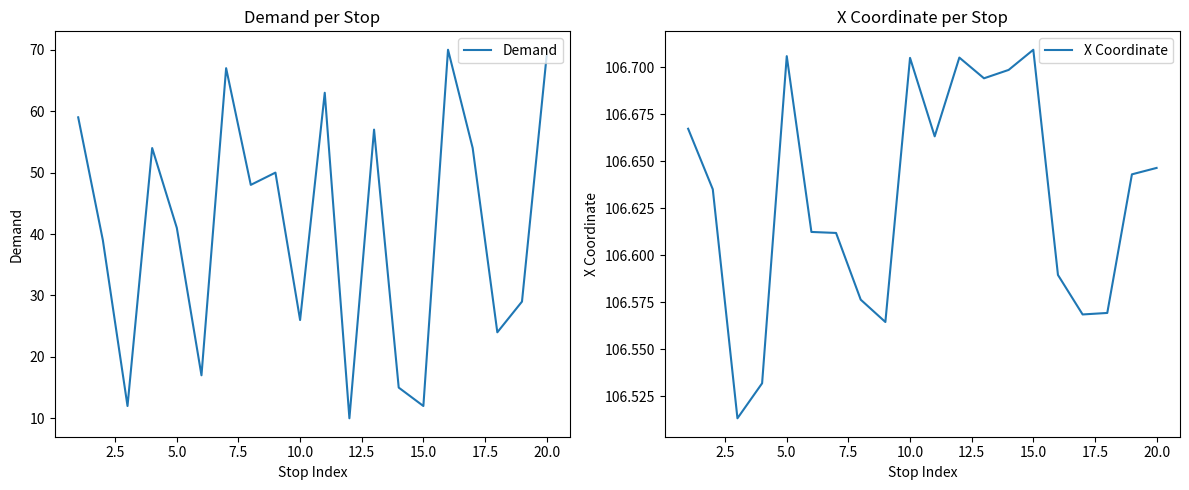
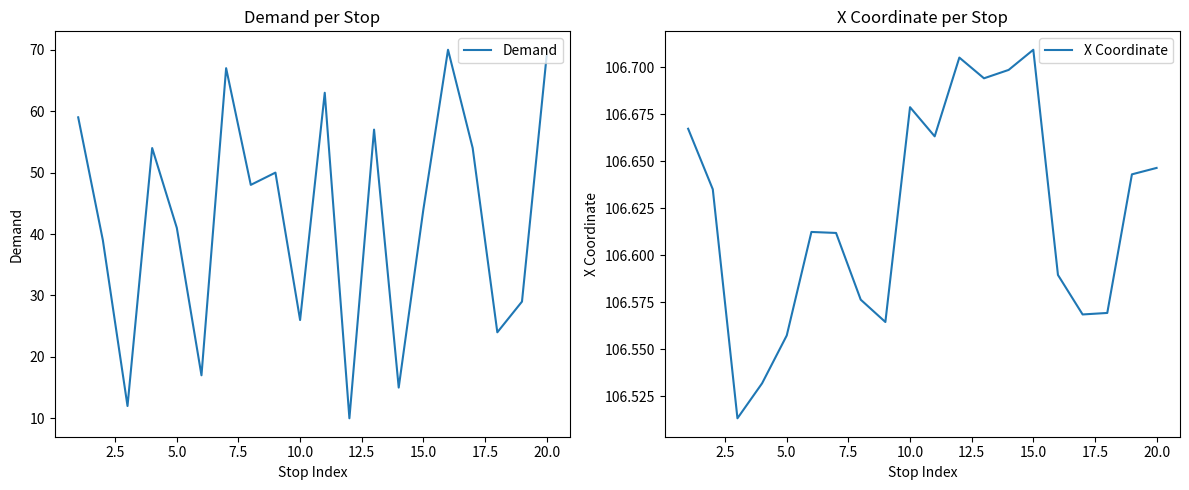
  {
    "Demand per Stop": {
      "5.0": 41,
      "10.0": 26,
-     "15.0": 12
+     "15.0": 44
    },
    "X Coordinate per Stop": {
-     "5.0": 106.706,
-     "10.0": 106.705,
+     "5.0": 106.557,
+     "10.0": 106.679,
      "15.0": 106.709,
      "20.0": 106.646
    }
  }
